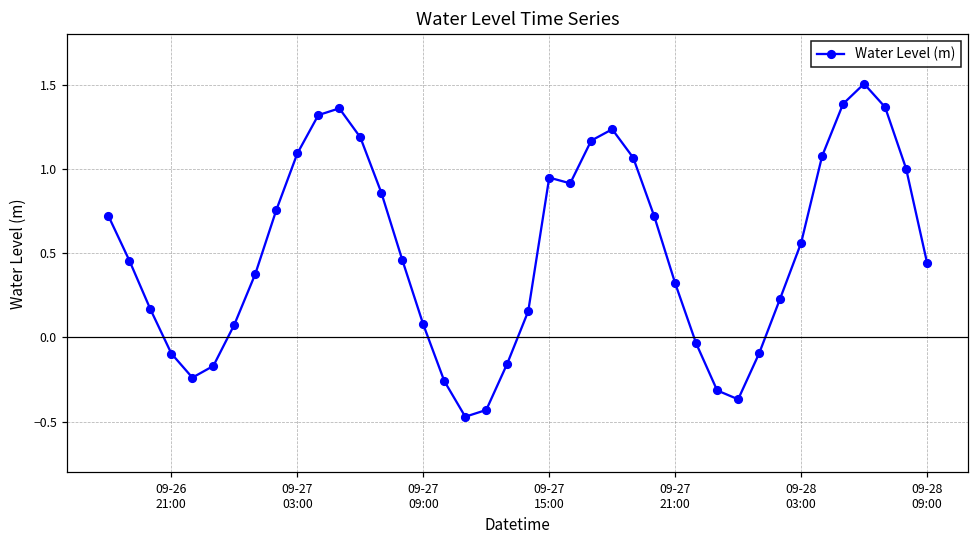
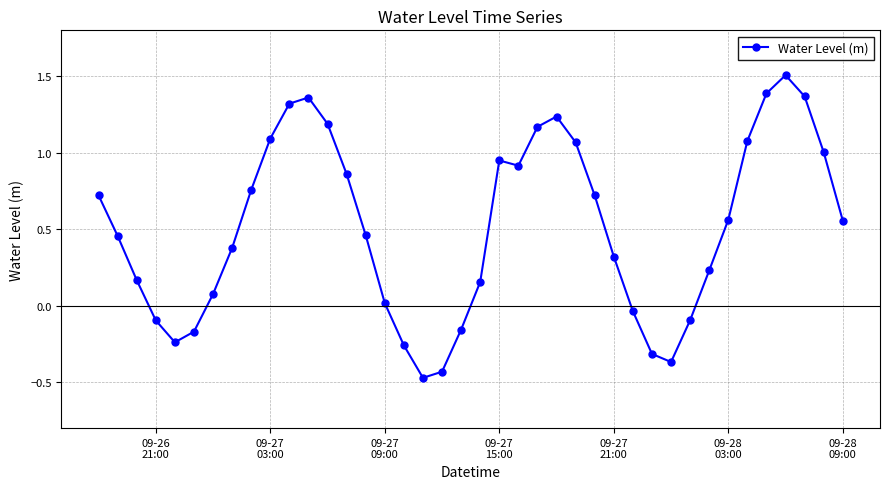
  {
    "09-26 21:00": -0.10,
    "09-27 03:00": 1.09,
-   "09-27 09:00": 0.08,
+   "09-27 09:00": 0.02,
    "09-27 15:00": 0.95,
    "09-27 21:00": 0.32,
    "09-28 03:00": 0.56,
-   "09-28 09:00": 0.44
+   "09-28 09:00": 0.56
  }
